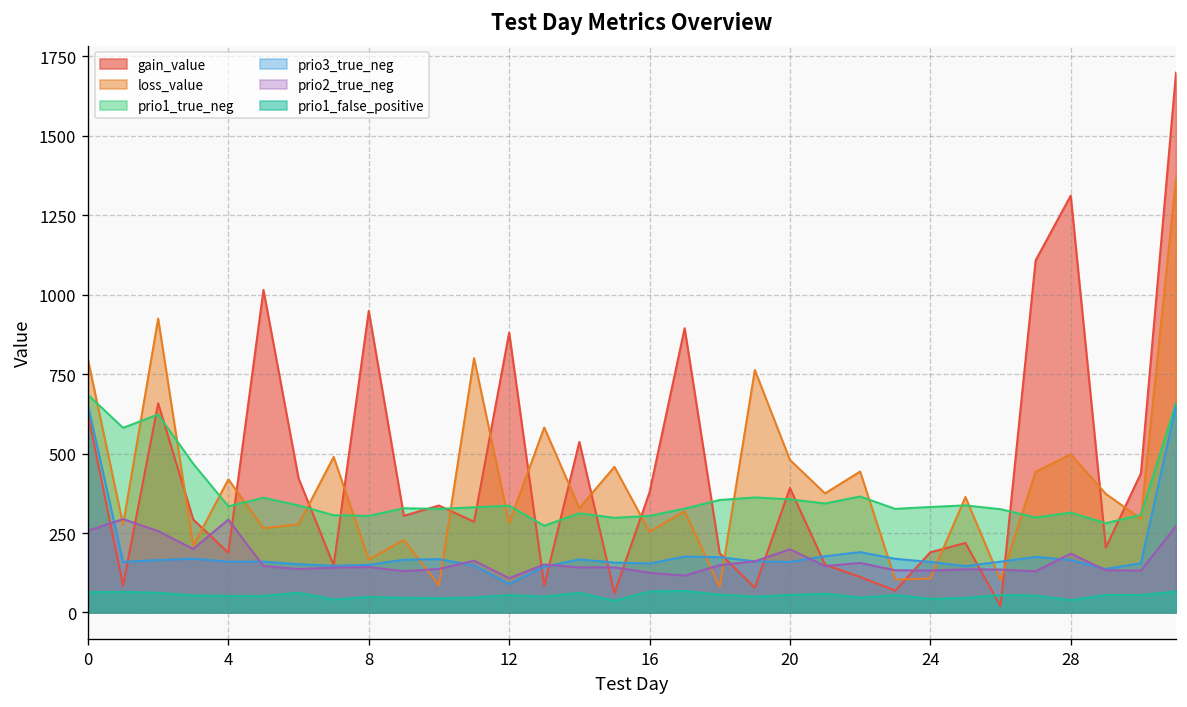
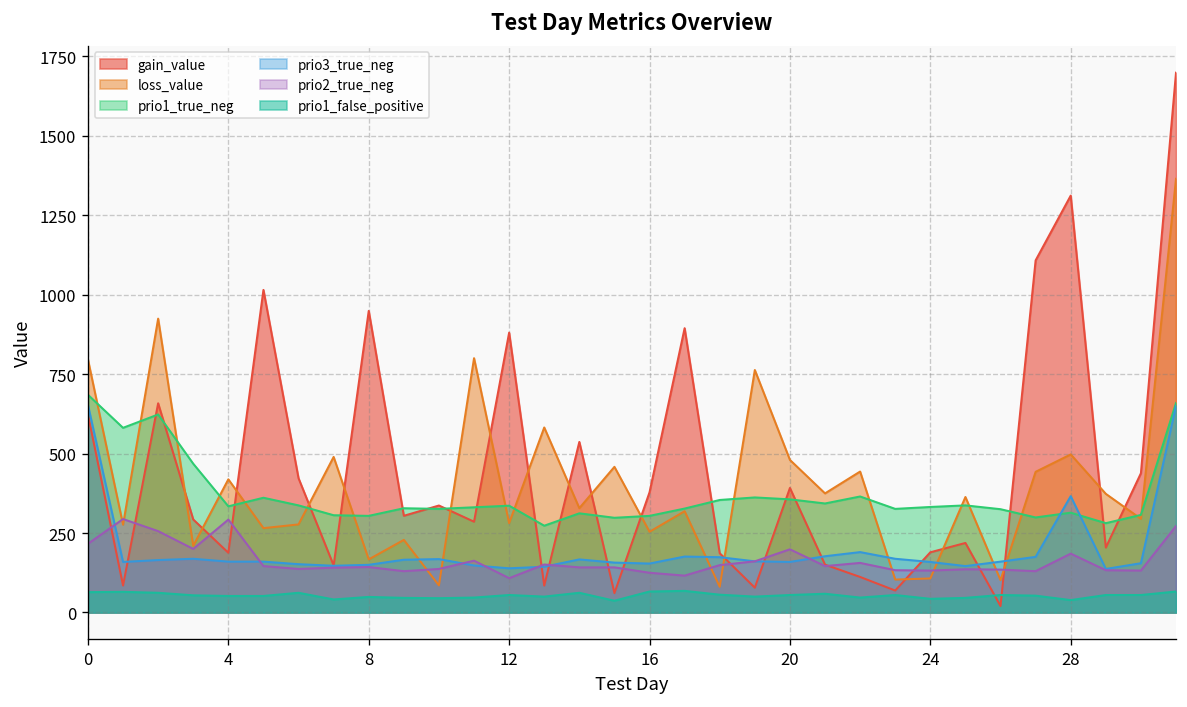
  {
    "prio3_true_neg": {
      "0": 650,
      "4": 160,
-     "12": 90,
+     "12": 140,
      "16": 150,
      "20": 160,
      "24": 160,
-     "28": 170
+     "28": 370
    },
    "prio2_true_neg": {
-     "0": 260,
+     "0": 220,
      "4": 290,
      "12": 110,
      "16": 130,
      "20": 200,
      "24": 130,
      "28": 190
    }
  }
